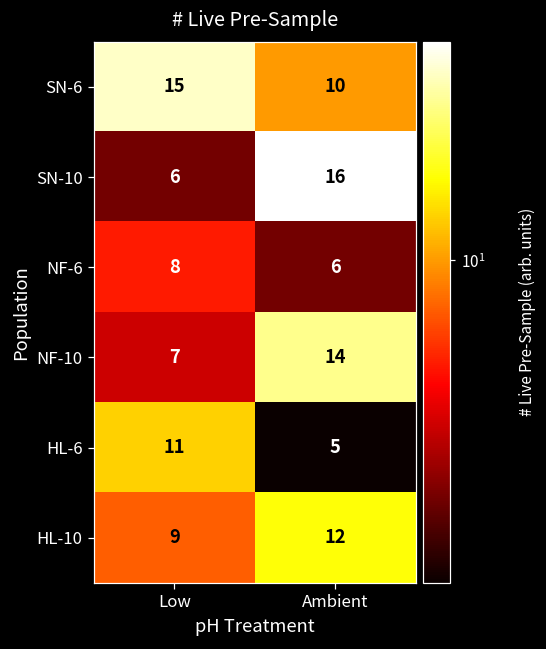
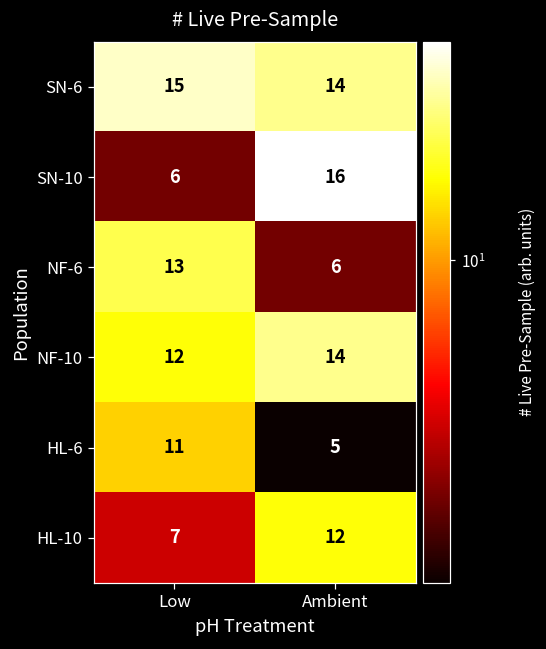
  {
    "SN-6": {
      "Low": 15,
-     "Ambient": 10
+     "Ambient": 14
    },
    "SN-10": {
      "Low": 6,
      "Ambient": 16
    },
    "NF-6": {
-     "Low": 8,
+     "Low": 13,
      "Ambient": 6
    },
    "NF-10": {
-     "Low": 7,
+     "Low": 12,
      "Ambient": 14
    },
    "HL-6": {
      "Low": 11,
      "Ambient": 5
    },
    "HL-10": {
-     "Low": 9,
+     "Low": 7,
      "Ambient": 12
    }
  }
